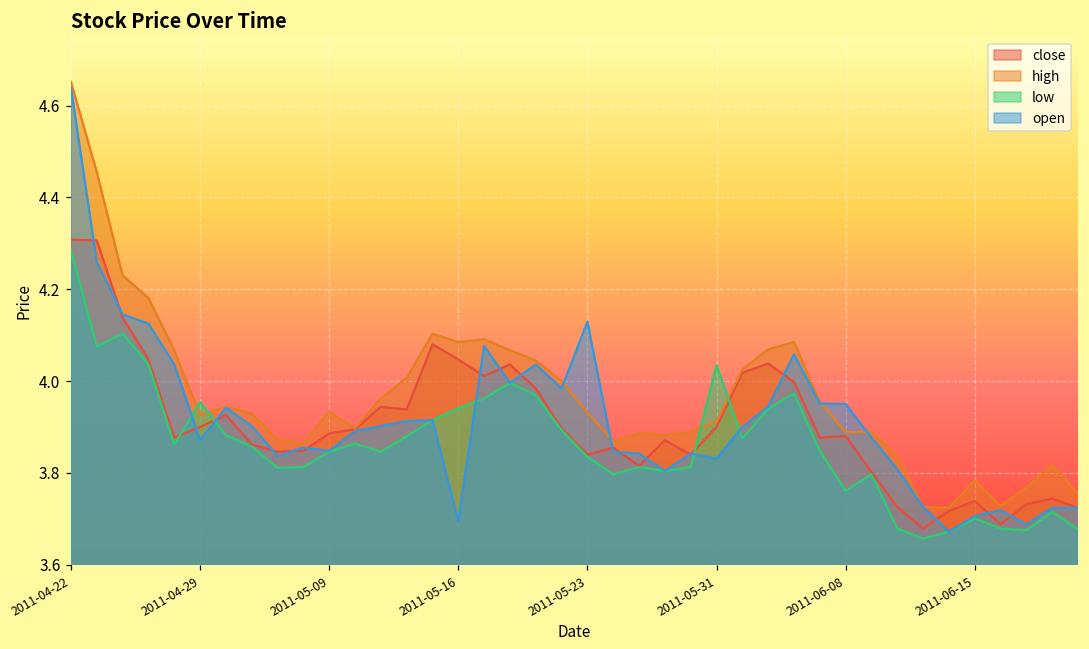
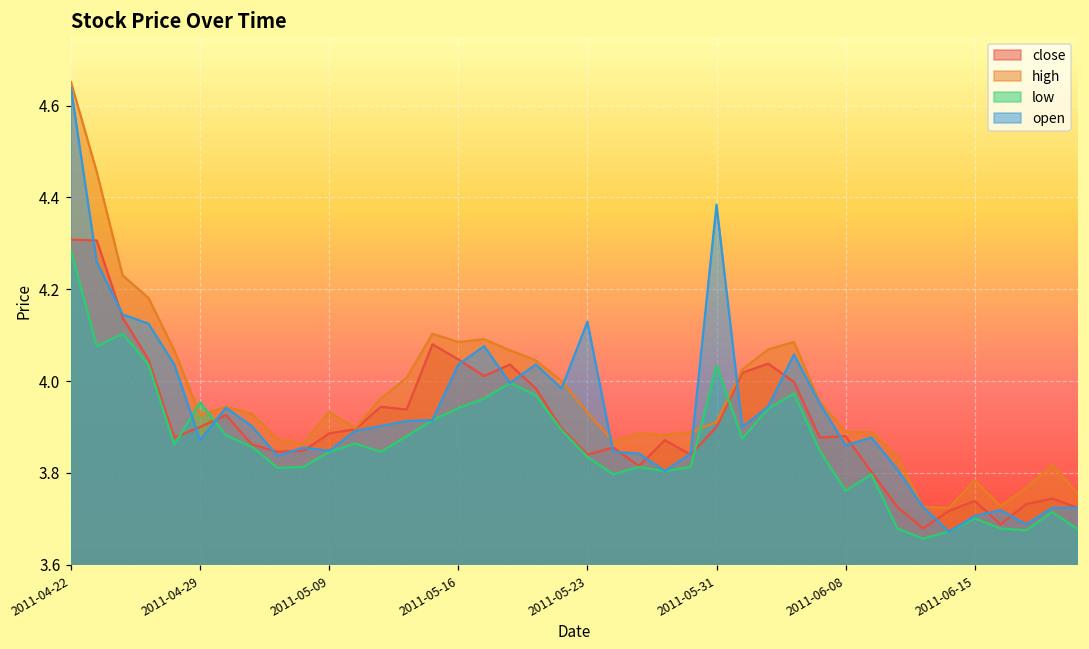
  {
    "low": {
      "2011-04-22": 4.28,
      "2011-04-29": 3.95,
      "2011-05-16": 3.94,
      "2011-05-31": 4.03,
      "2011-06-08": 3.76
    },
    "open": {
      "2011-04-22": 4.64,
      "2011-04-29": 3.87,
-     "2011-05-16": 3.69,
+     "2011-05-16": 4.04,
      "2011-05-23": 4.13,
-     "2011-05-31": 3.83,
-     "2011-06-08": 3.95
+     "2011-05-31": 4.38,
+     "2011-06-08": 3.86
    }
  }
